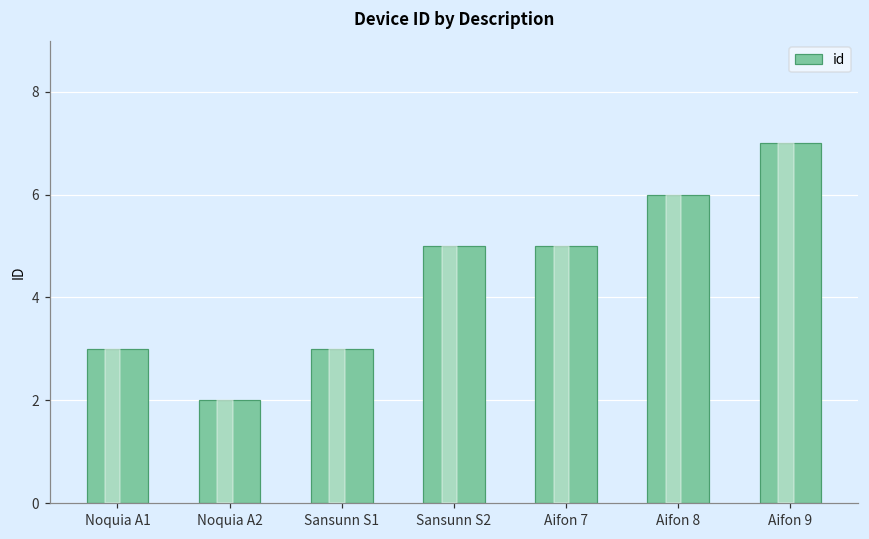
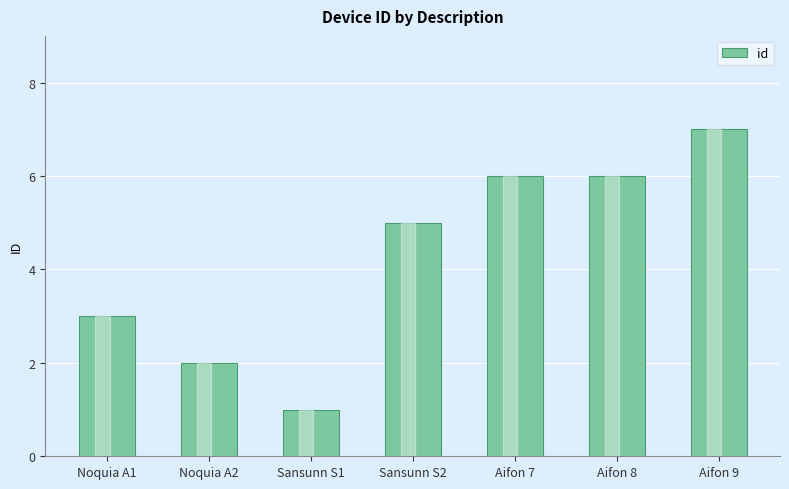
  {
    "Noquia A1": 3,
    "Noquia A2": 2,
-   "Sansunn S1": 3,
+   "Sansunn S1": 1,
    "Sansunn S2": 5,
-   "Aifon 7": 5,
+   "Aifon 7": 6,
    "Aifon 8": 6,
    "Aifon 9": 7
  }
